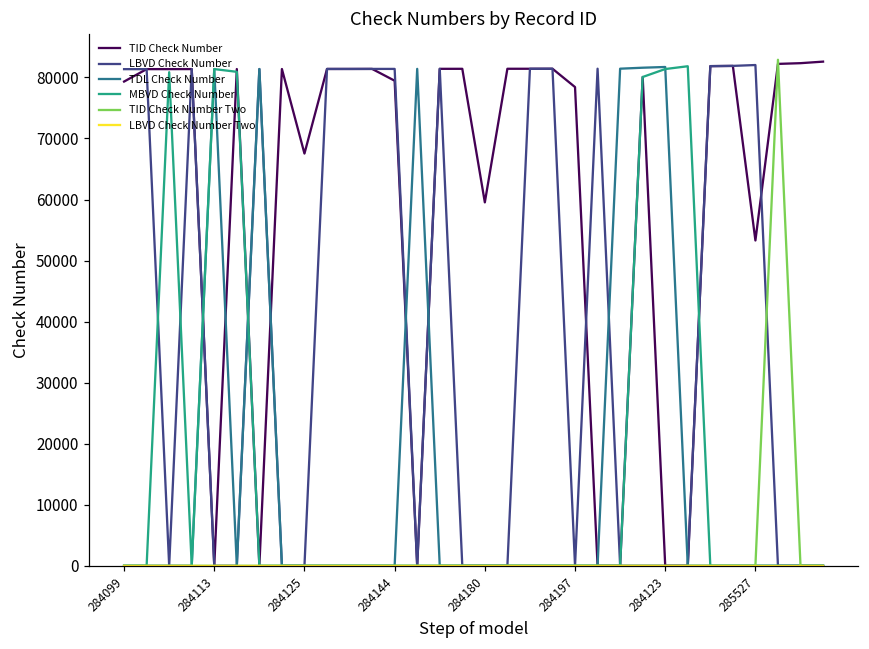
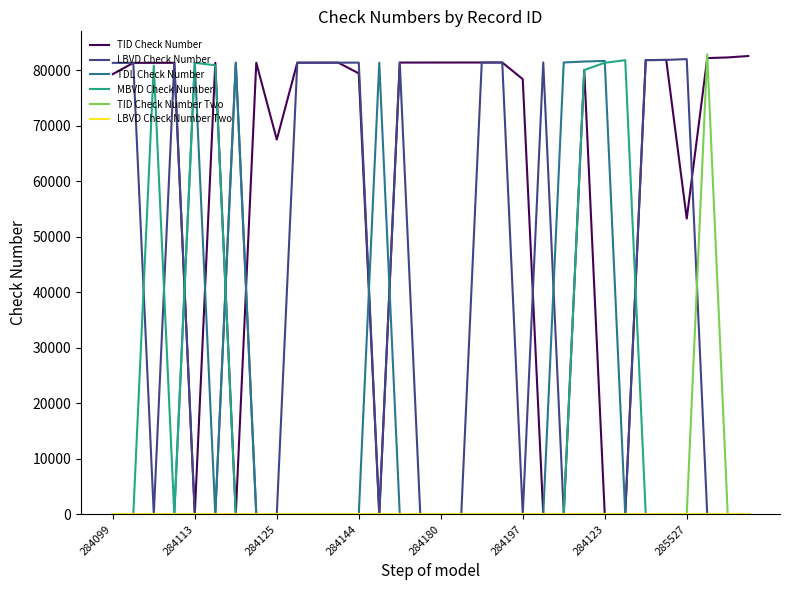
  {
    "TID Check Number": {
      "284099": 79000,
      "284125": 68000,
      "284144": 79000,
-     "284180": 60000,
+     "284180": 81000,
      "284197": 78000,
      "285527": 53000
    }
  }
